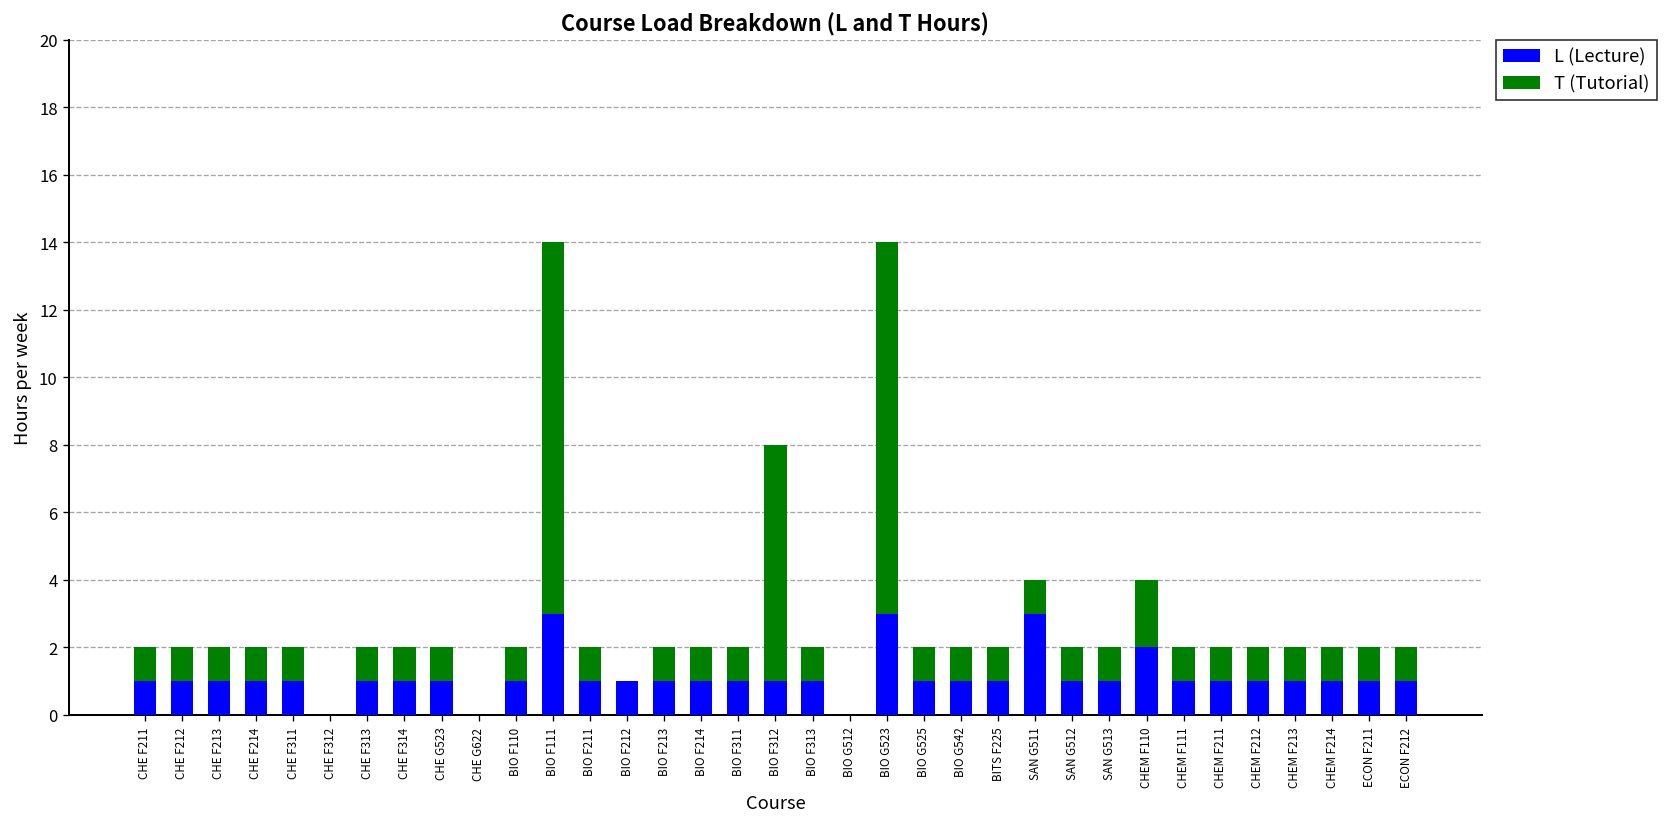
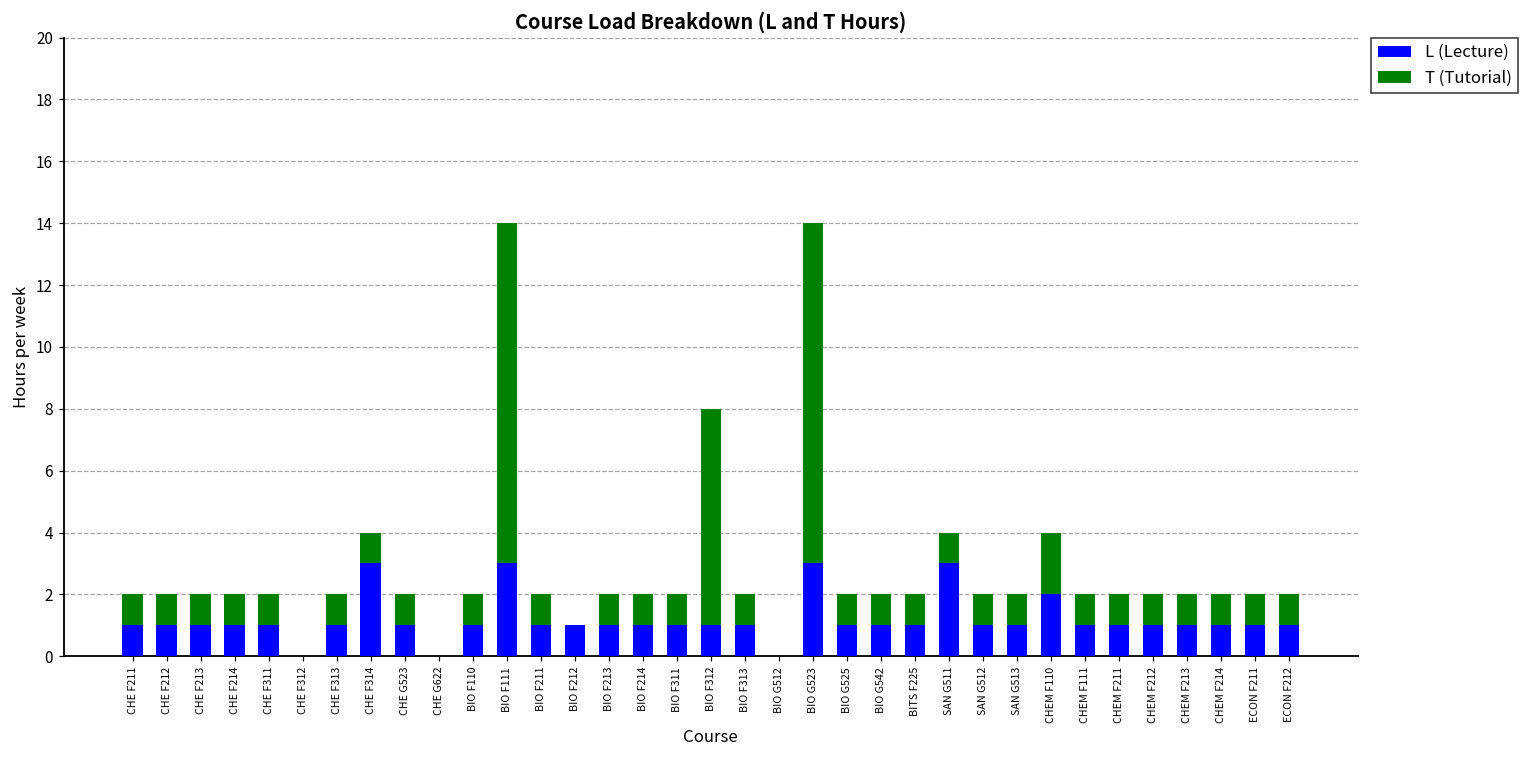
  {
    "L (Lecture)": {
      "CHE F211": 1,
      "CHE F212": 1,
      "CHE F213": 1,
      "CHE F214": 1,
      "CHE F311": 1,
      "CHE F312": 0,
      "CHE F313": 1,
-     "CHE F314": 1,
+     "CHE F314": 3,
      "CHE G523": 1,
      "CHE G622": 0,
      "BIO F110": 1,
      "BIO F111": 3,
      "BIO F211": 1,
      "BIO F212": 1,
      "BIO F213": 1,
      "BIO F214": 1,
      "BIO F311": 1,
      "BIO F312": 1,
      "BIO F313": 1,
      "BIO G512": 0,
      "BIO G523": 3,
      "BIO G525": 1,
      "BIO G542": 1,
      "BITS F225": 1,
      "SAN G511": 3,
      "SAN G512": 1,
      "SAN G513": 1,
      "CHEM F110": 2,
      "CHEM F111": 1,
      "CHEM F211": 1,
      "CHEM F212": 1,
      "CHEM F213": 1,
      "CHEM F214": 1,
      "ECON F211": 1,
      "ECON F212": 1
    },
    "T (Tutorial)": {
      "CHE F211": 1,
      "CHE F212": 1,
      "CHE F213": 1,
      "CHE F214": 1,
      "CHE F311": 1,
      "CHE F312": 0,
      "CHE F313": 1,
      "CHE F314": 1,
      "CHE G523": 1,
      "CHE G622": 0,
      "BIO F110": 1,
      "BIO F111": 11,
      "BIO F211": 1,
      "BIO F212": 0,
      "BIO F213": 1,
      "BIO F214": 1,
      "BIO F311": 1,
      "BIO F312": 7,
      "BIO F313": 1,
      "BIO G512": 0,
      "BIO G523": 11,
      "BIO G525": 1,
      "BIO G542": 1,
      "BITS F225": 1,
      "SAN G511": 1,
      "SAN G512": 1,
      "SAN G513": 1,
      "CHEM F110": 2,
      "CHEM F111": 1,
      "CHEM F211": 1,
      "CHEM F212": 1,
      "CHEM F213": 1,
      "CHEM F214": 1,
      "ECON F211": 1,
      "ECON F212": 1
    }
  }
